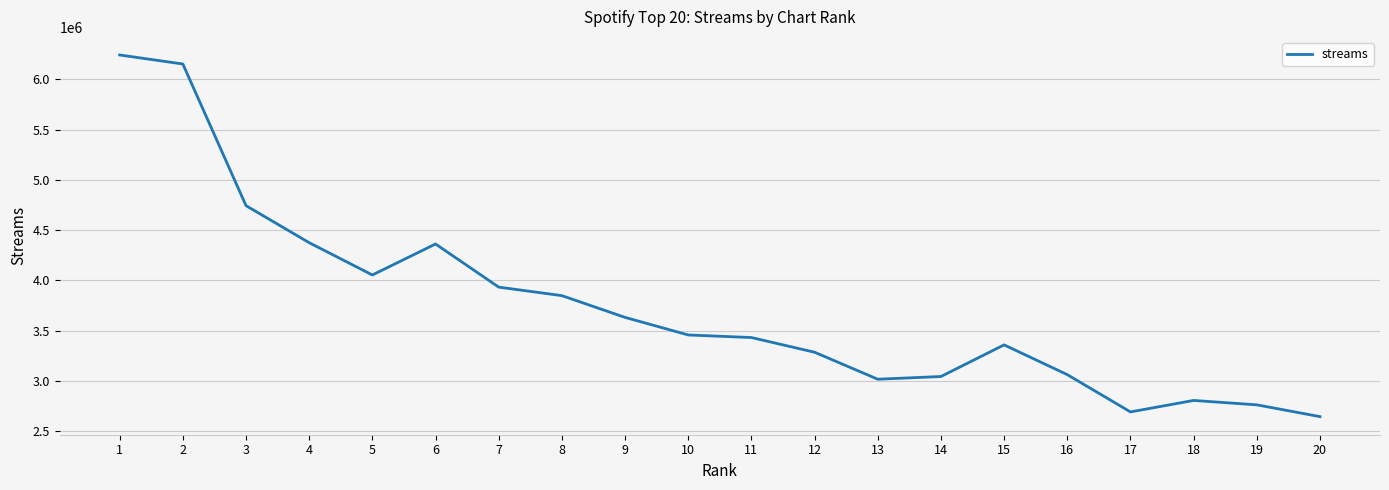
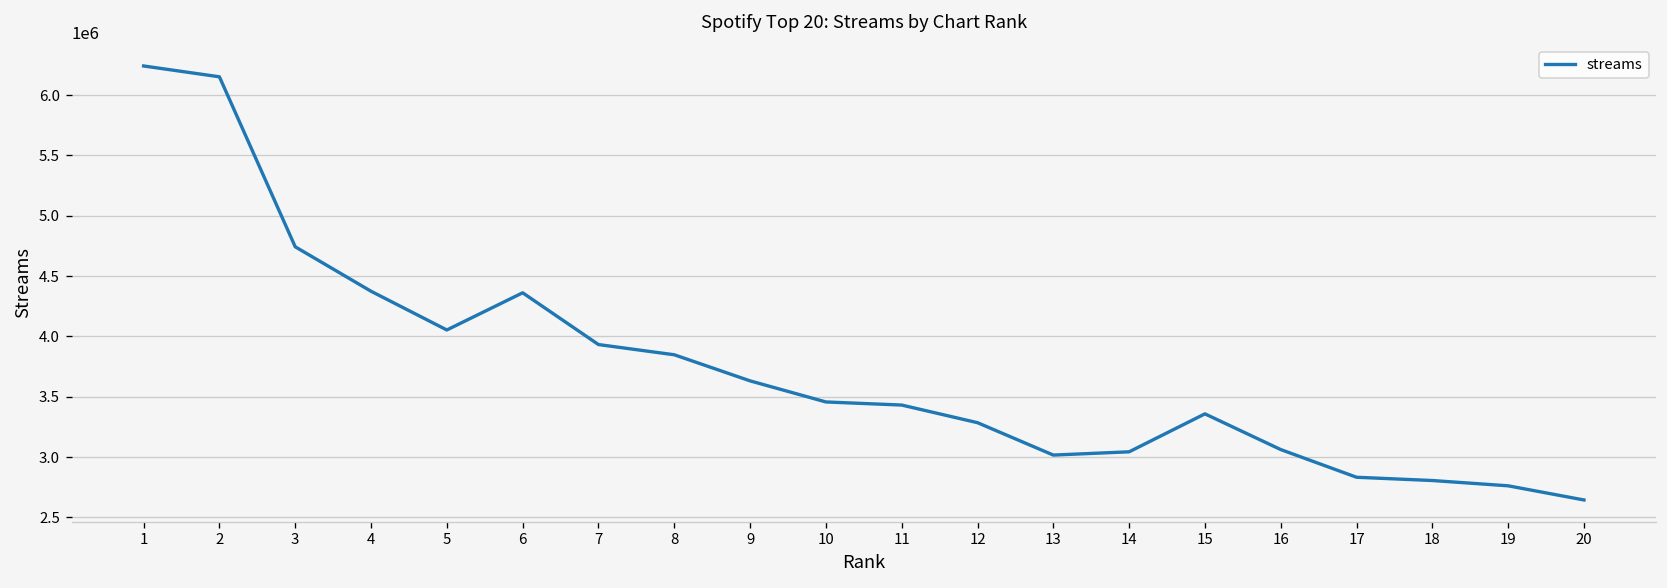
  {
    "1": 6240000,
    "2": 6150000,
    "3": 4740000,
    "4": 4370000,
    "5": 4050000,
    "6": 4360000,
    "7": 3930000,
    "8": 3850000,
    "9": 3630000,
    "10": 3460000,
    "11": 3430000,
    "12": 3280000,
    "13": 3020000,
    "14": 3040000,
    "15": 3360000,
    "16": 3060000,
-   "17": 2690000,
+   "17": 2830000,
    "18": 2800000,
    "19": 2760000,
    "20": 2640000
  }
